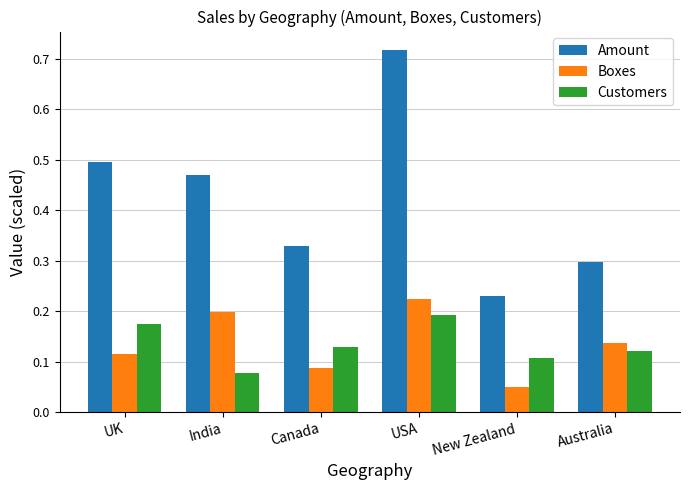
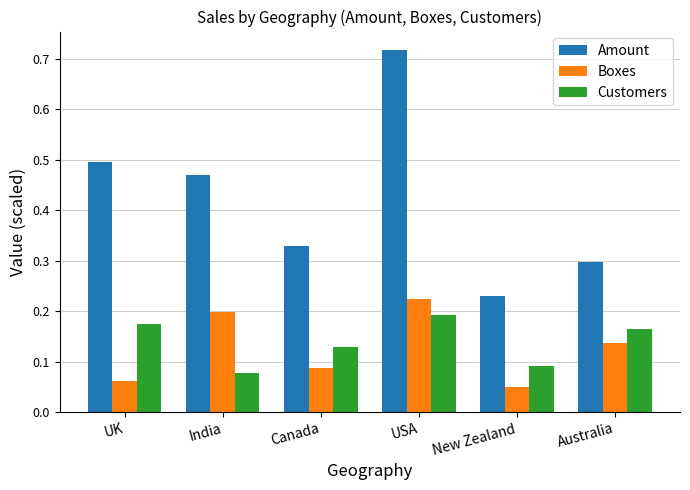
  {
    "Amount": {
      "UK": 0.50,
      "India": 0.47,
      "Canada": 0.33,
      "USA": 0.72,
      "New Zealand": 0.23,
      "Australia": 0.30
    },
    "Boxes": {
-     "UK": 0.12,
+     "UK": 0.06,
      "India": 0.20,
      "Canada": 0.09,
      "USA": 0.22,
      "New Zealand": 0.05,
      "Australia": 0.14
    },
    "Customers": {
      "UK": 0.18,
      "India": 0.08,
      "Canada": 0.13,
      "USA": 0.19,
-     "New Zealand": 0.11,
-     "Australia": 0.12
+     "New Zealand": 0.09,
+     "Australia": 0.16
    }
  }
